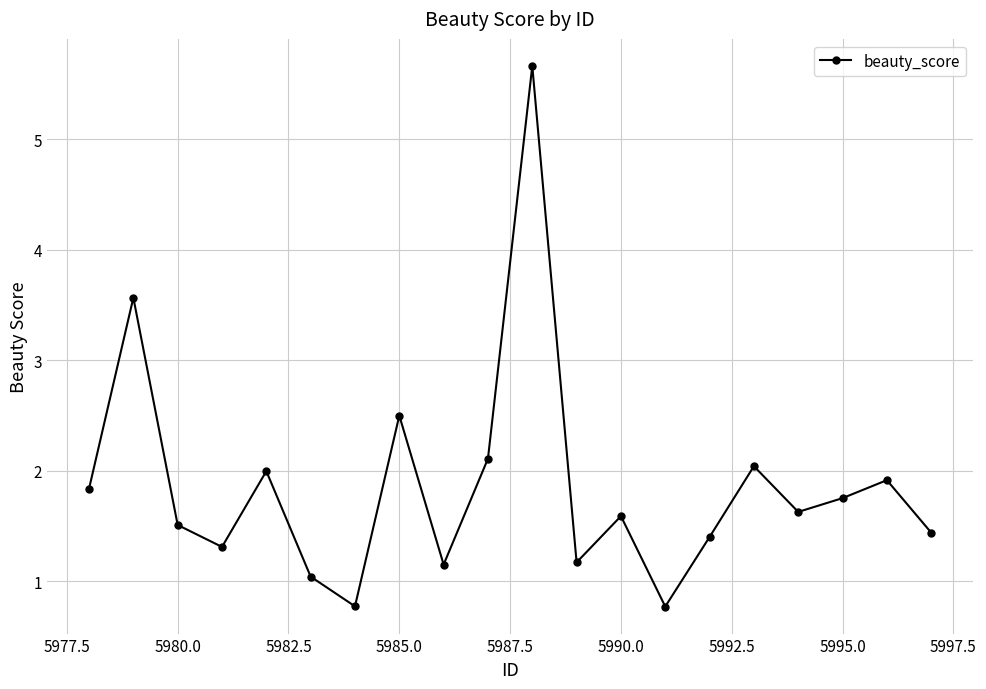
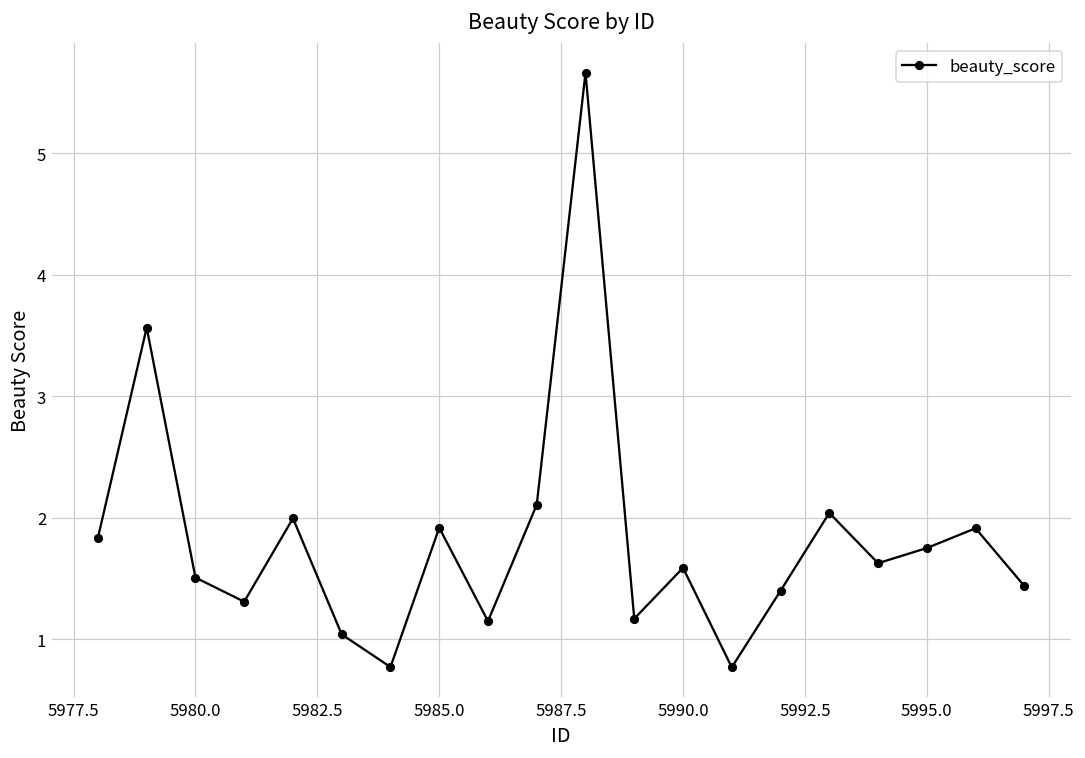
  {
    "5980.0": 1.51,
-   "5985.0": 2.50,
+   "5985.0": 1.92,
    "5990.0": 1.59,
    "5995.0": 1.75
  }
